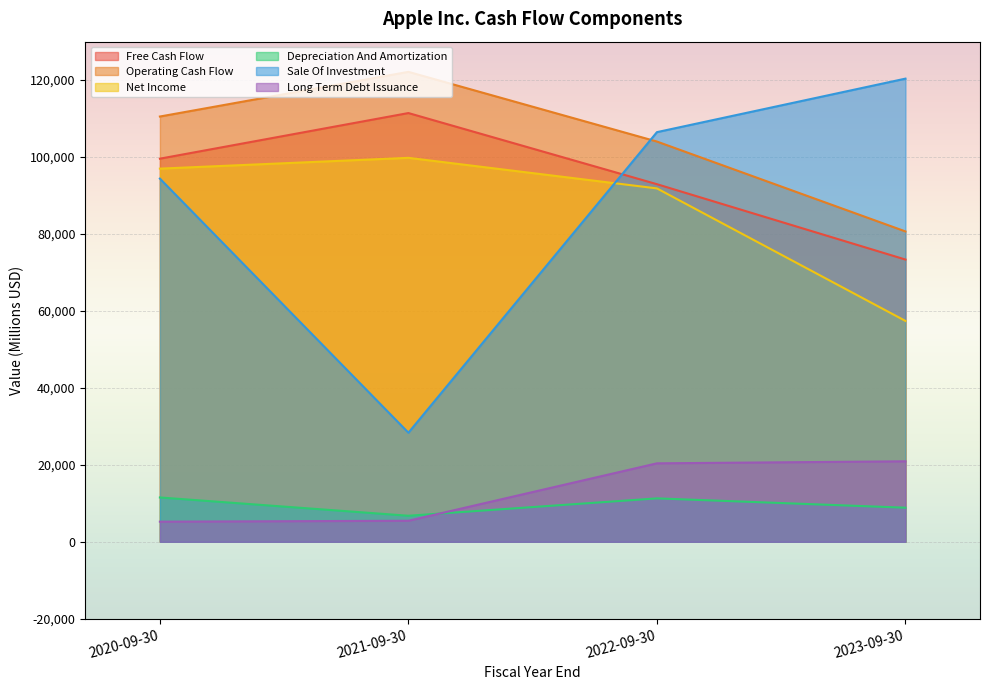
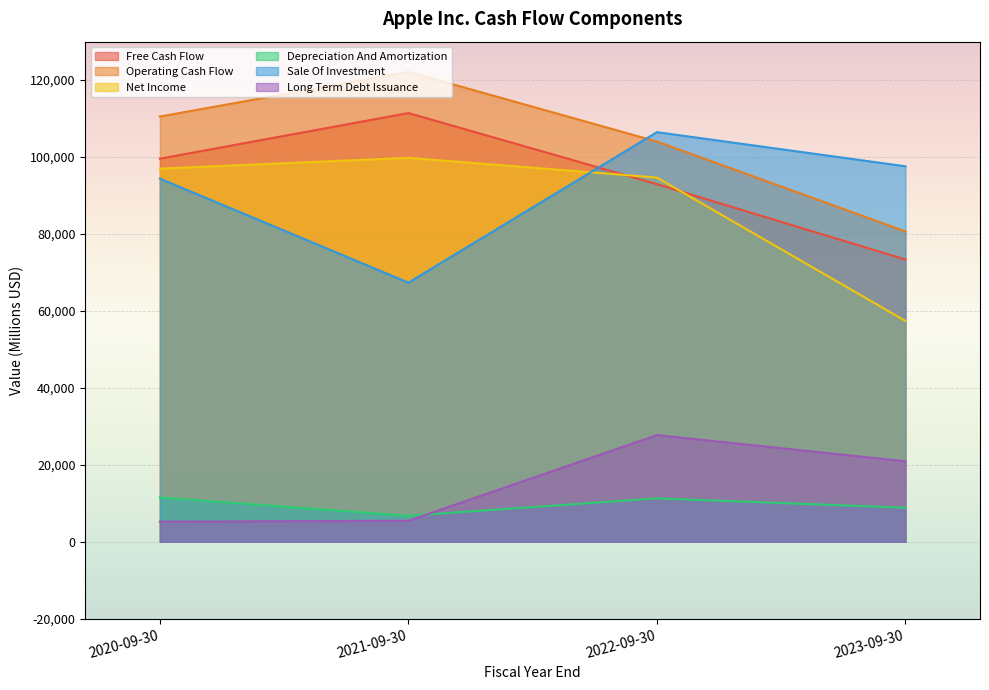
  {
    "Net Income": {
      "2020-09-30": "97,000",
      "2021-09-30": "100,000",
-     "2022-09-30": "92,000",
+     "2022-09-30": "95,000",
      "2023-09-30": "57,000"
    },
    "Depreciation And Amortization": {
      "2020-09-30": "12,000",
      "2021-09-30": "7,000",
      "2022-09-30": "11,000",
      "2023-09-30": "9,000"
    },
    "Sale Of Investment": {
      "2020-09-30": "94,000",
-     "2021-09-30": "28,000",
+     "2021-09-30": "67,000",
      "2022-09-30": "106,000",
-     "2023-09-30": "120,000"
+     "2023-09-30": "98,000"
    },
    "Long Term Debt Issuance": {
      "2020-09-30": "5,000",
      "2021-09-30": "5,000",
-     "2022-09-30": "20,000",
+     "2022-09-30": "28,000",
      "2023-09-30": "21,000"
    }
  }
